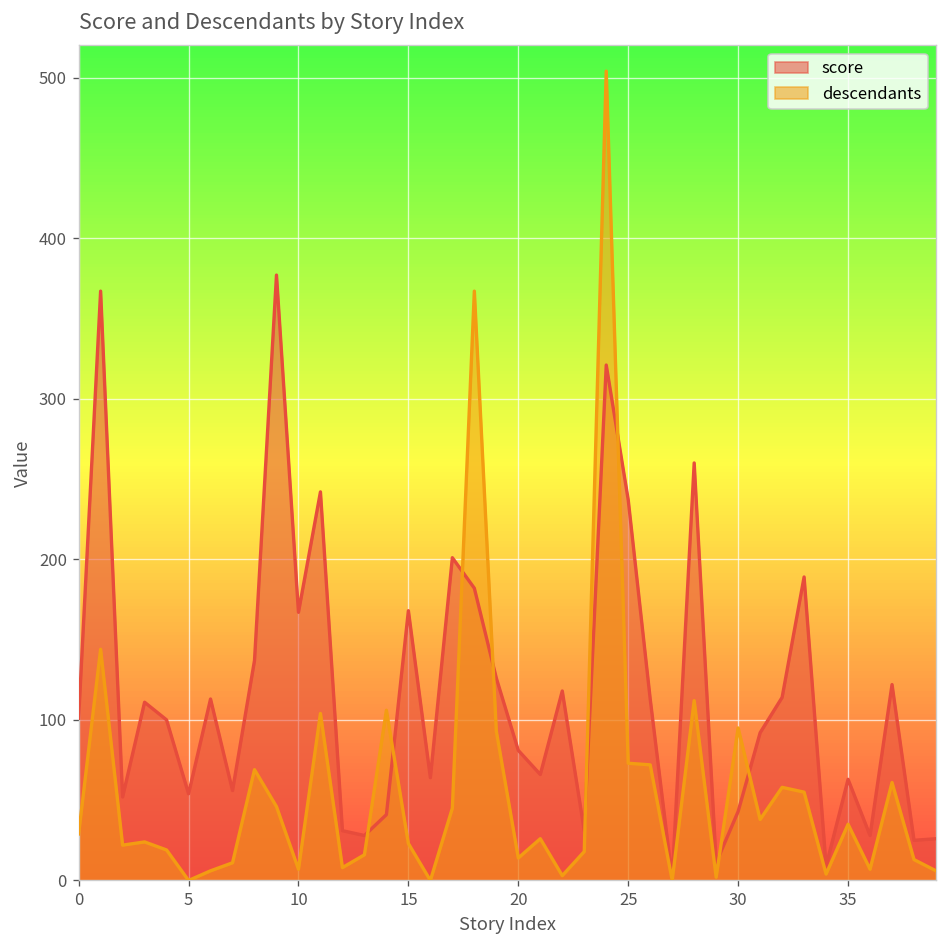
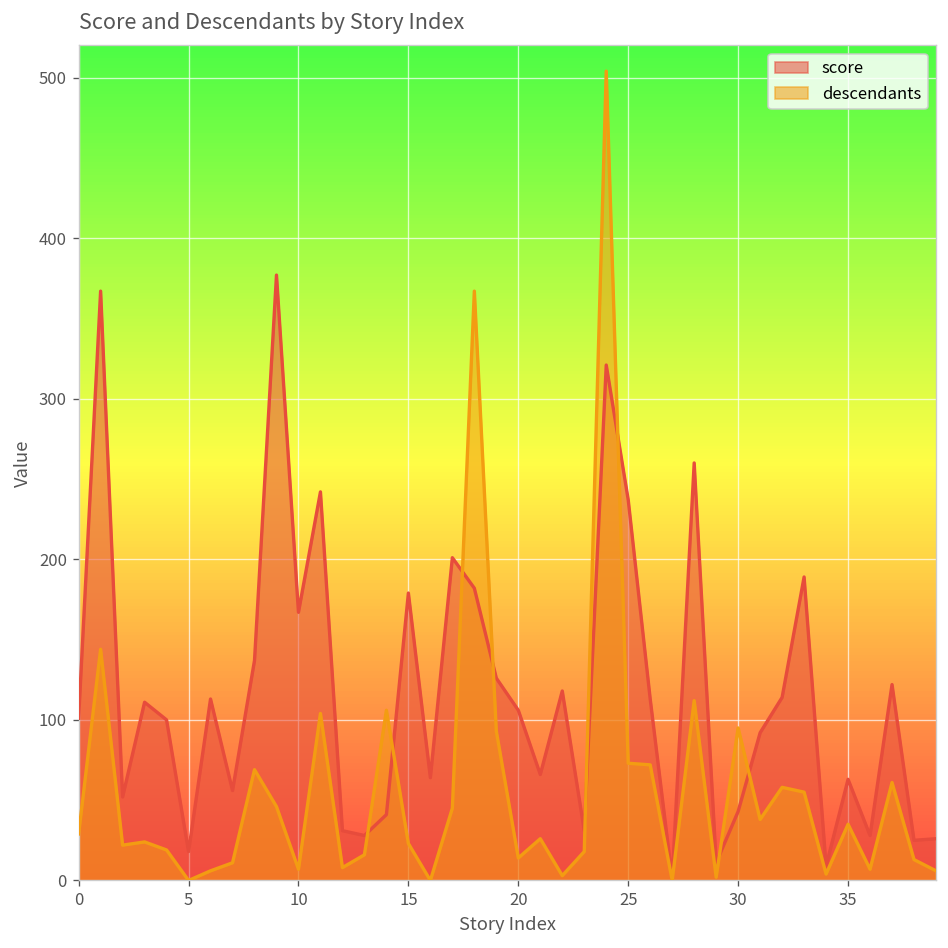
  {
    "score": {
      "0": 101,
-     "5": 54,
+     "5": 18,
      "10": 167,
-     "15": 168,
-     "20": 81,
+     "15": 179,
+     "20": 106,
      "25": 237,
      "30": 43,
      "35": 63
    },
    "descendants": {
      "0": 29,
      "5": 0,
      "10": 7,
      "15": 23,
      "20": 14,
      "25": 73,
      "30": 95,
      "35": 35
    }
  }
